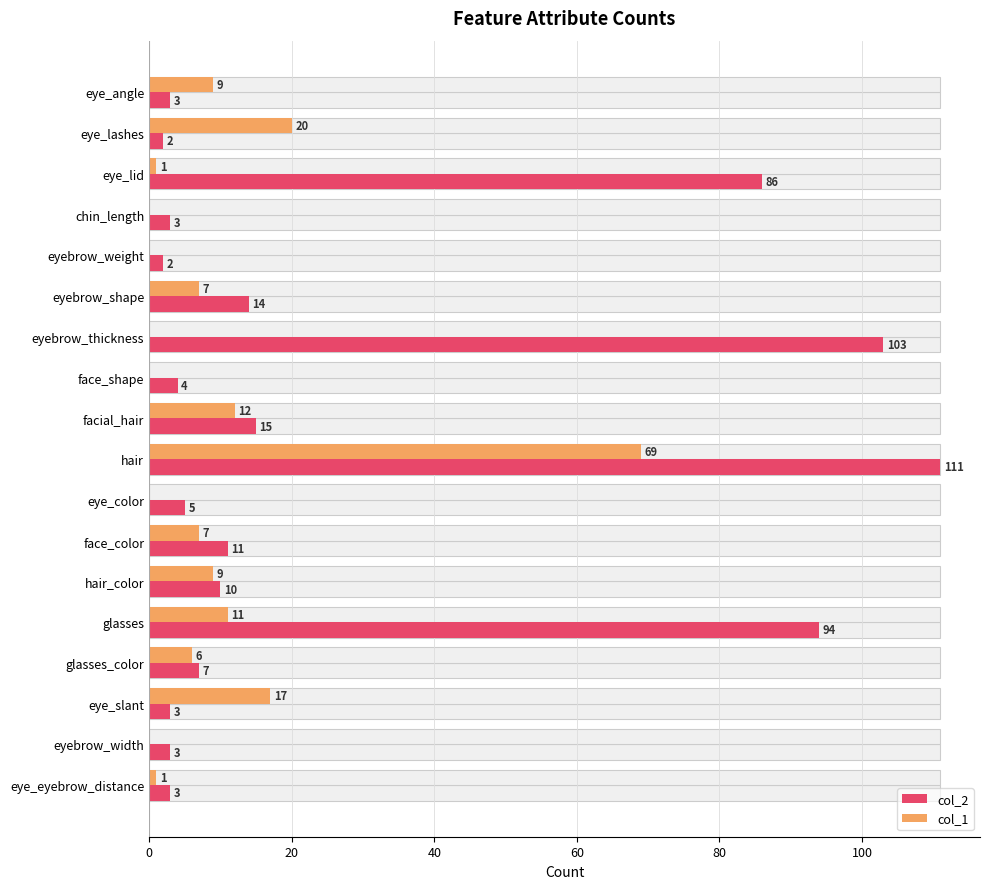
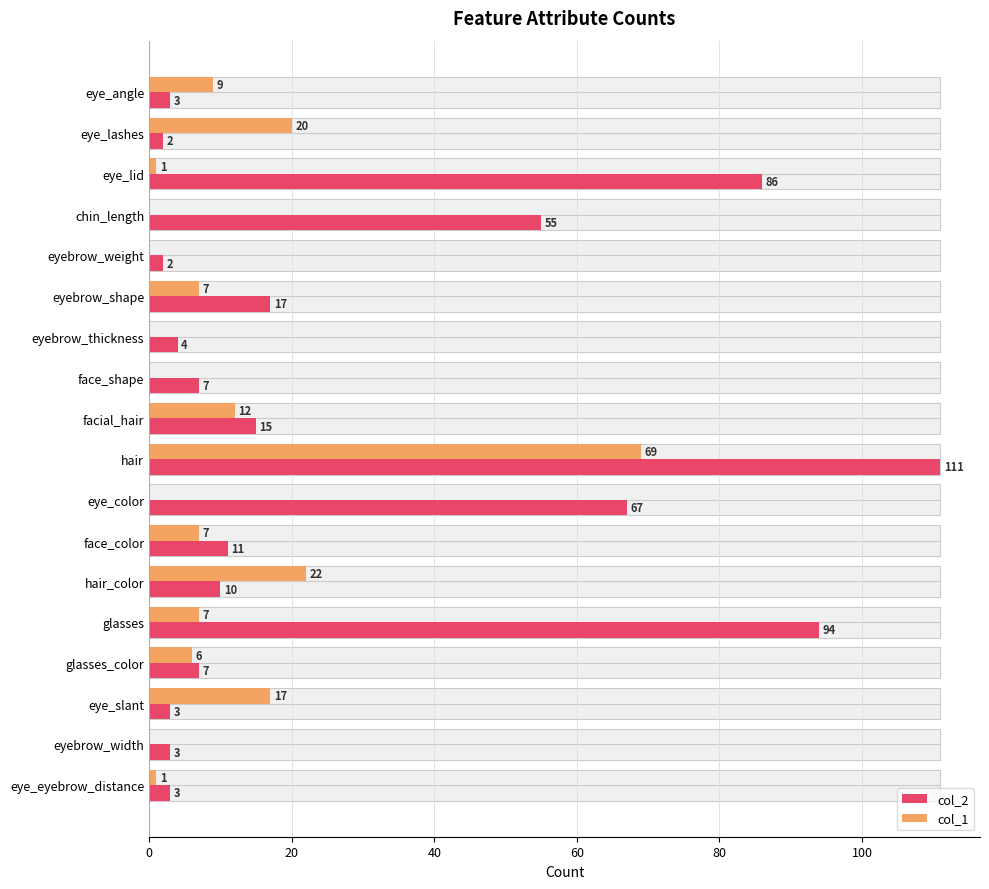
  {
    "col_2": {
-     "chin_length": 3,
-     "eyebrow_shape": 14,
-     "eyebrow_thickness": 103,
-     "face_shape": 4,
+     "chin_length": 55,
+     "eyebrow_shape": 17,
+     "eyebrow_thickness": 4,
+     "face_shape": 7,
      "hair": 111,
-     "eye_color": 5
+     "eye_color": 67
    },
    "col_1": {
-     "hair_color": 9,
-     "glasses": 11
+     "hair_color": 22,
+     "glasses": 7
    }
  }
